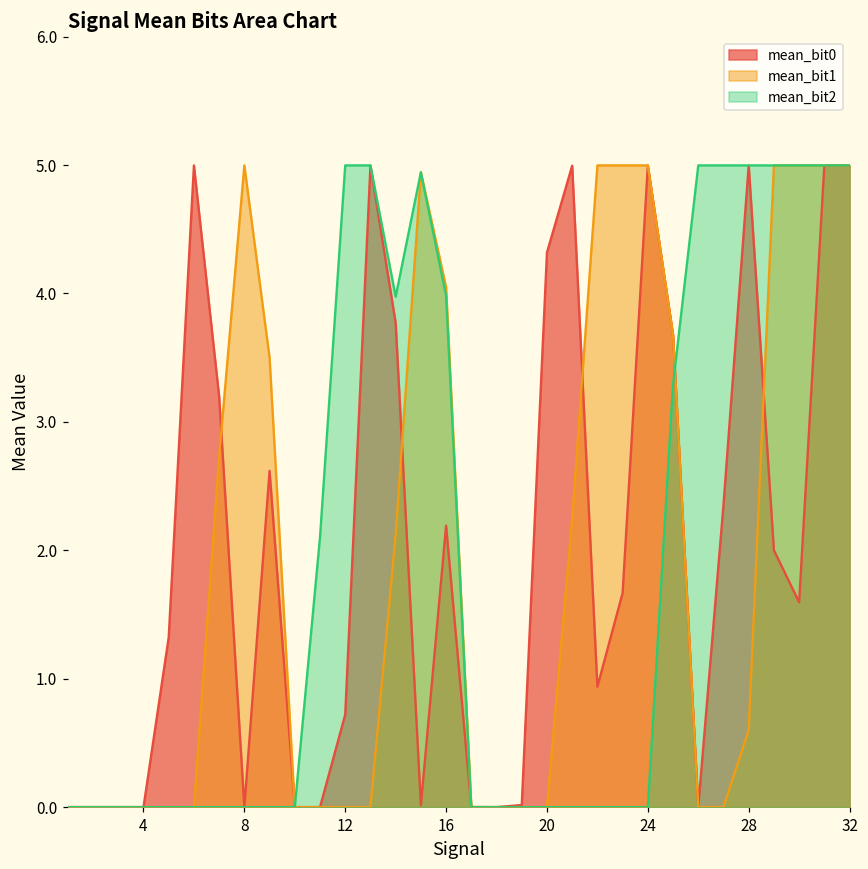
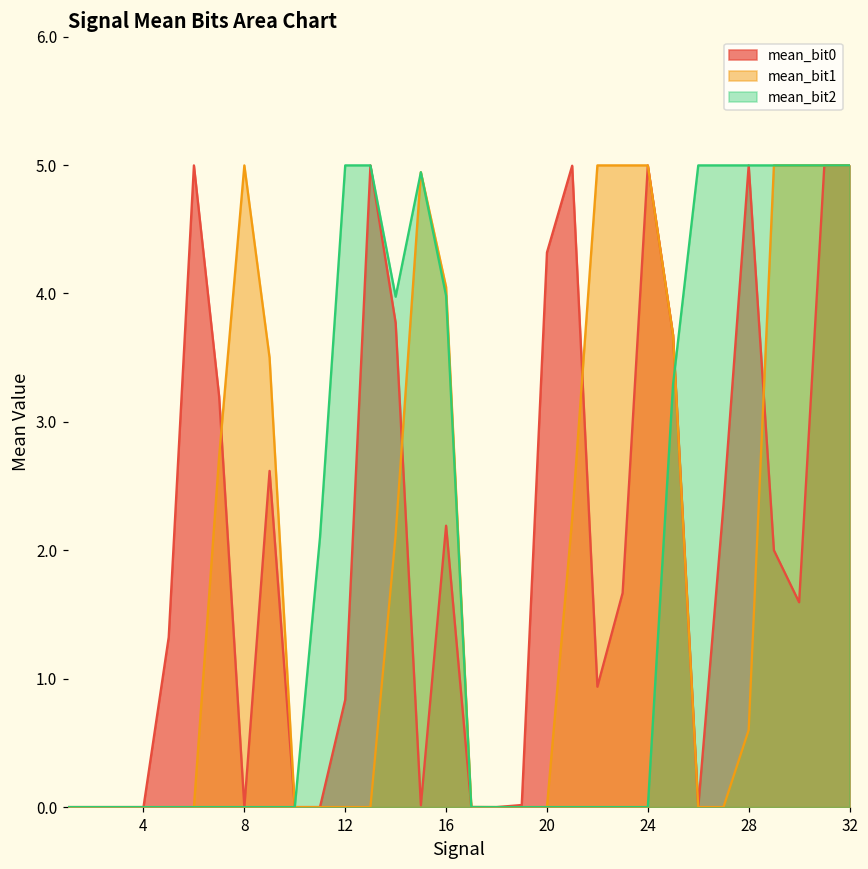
  {
    "mean_bit0": {
-     "12": 0.72,
+     "12": 0.84,
      "16": 2.19,
      "20": 4.32
    },
    "mean_bit1": {
      "8": 5.00,
      "12": 0.00,
      "16": 4.05,
      "28": 0.60
    },
    "mean_bit2": {
      "12": 5.00,
      "16": 3.98,
      "24": 0.00
    }
  }
